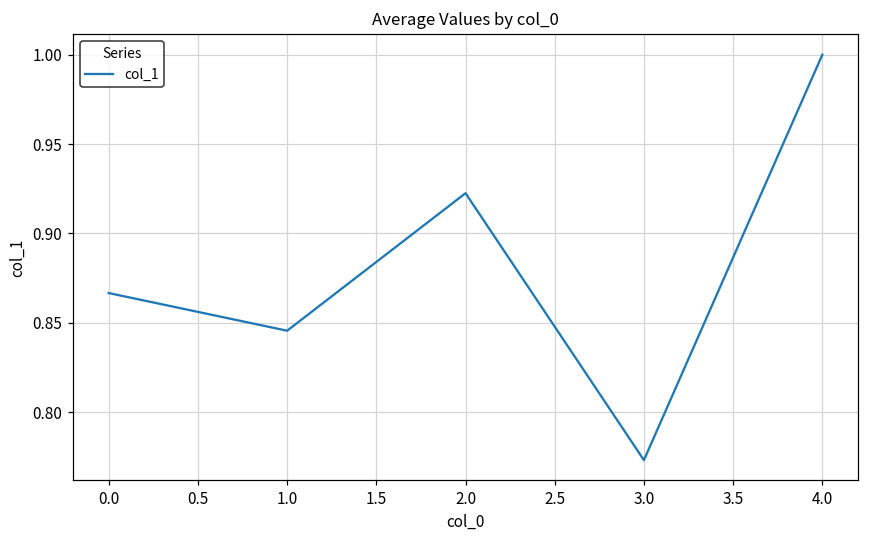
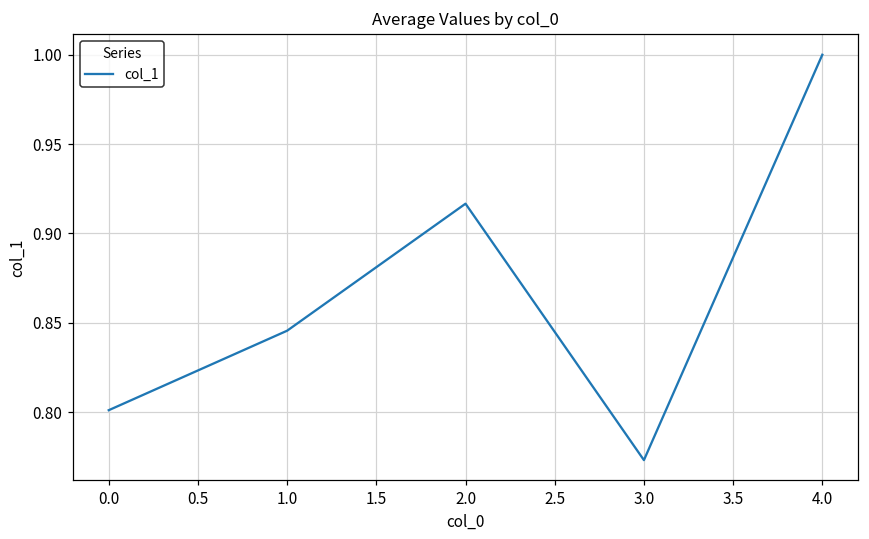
  {
-   "0.0": 0.867,
+   "0.0": 0.801,
    "1.0": 0.846,
-   "2.0": 0.923,
+   "2.0": 0.917,
    "3.0": 0.773,
    "4.0": 1.000
  }
